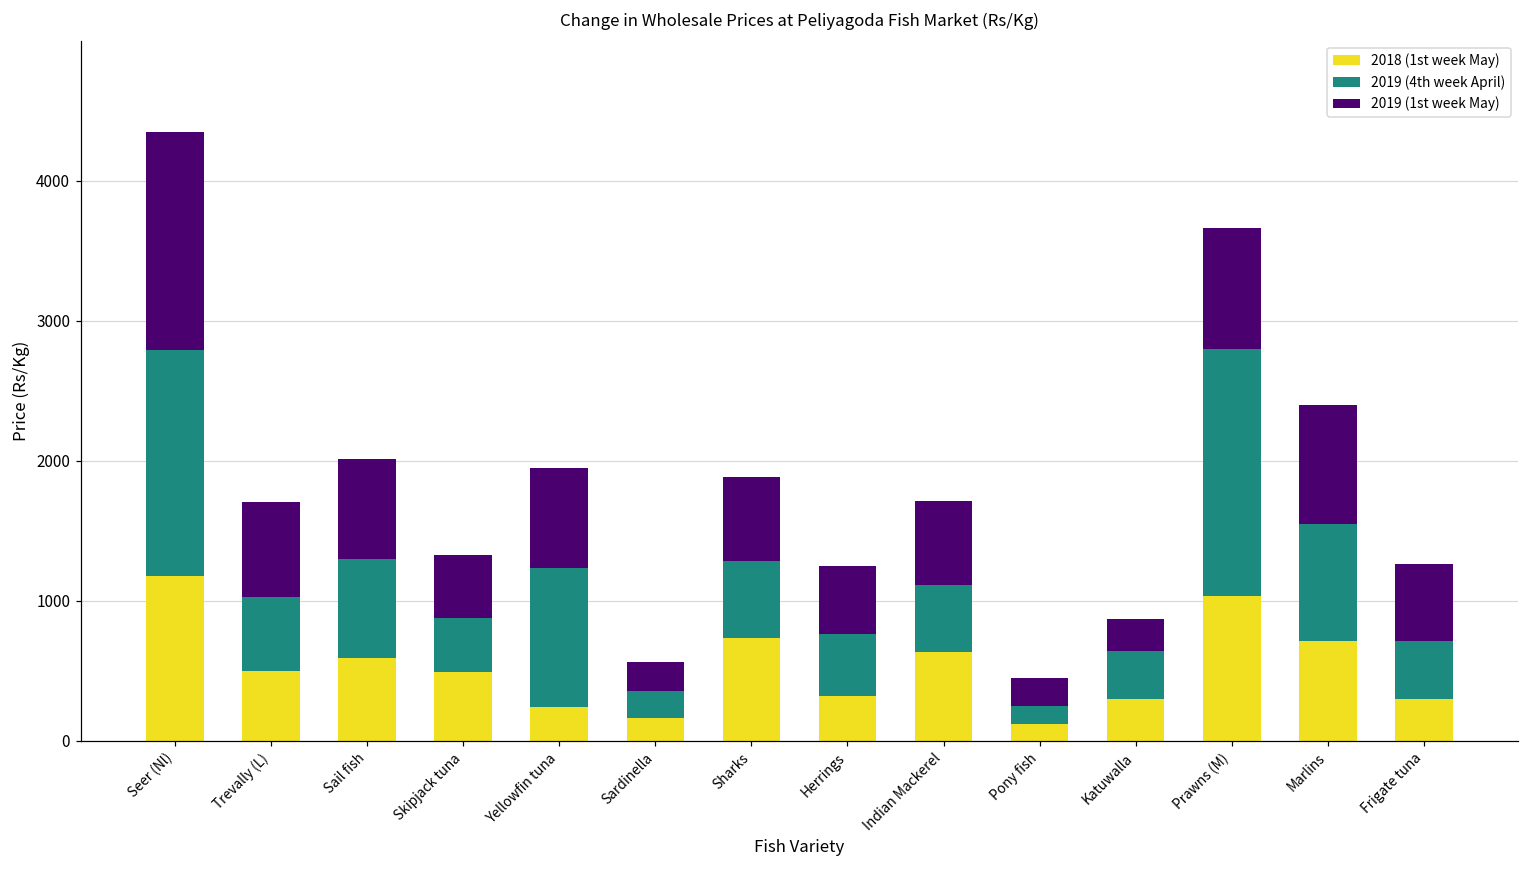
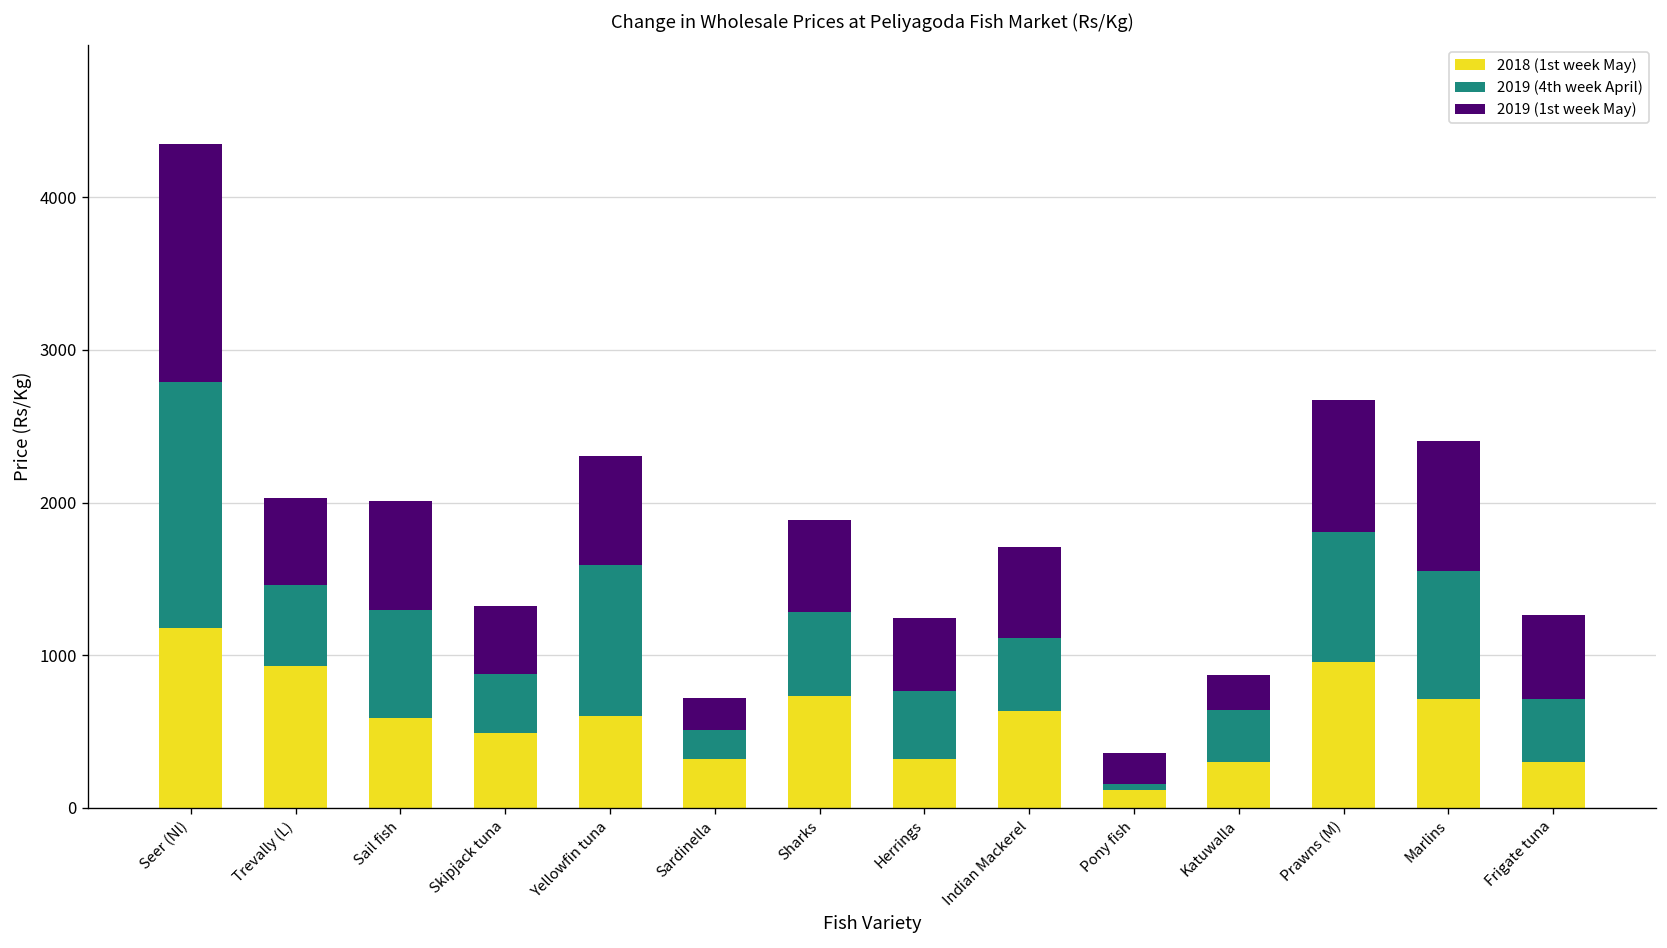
  {
    "2018 (1st week May)": {
      "Seer (Nl)": 1180,
-     "Trevally (L)": 500,
+     "Trevally (L)": 930,
      "Sail fish": 590,
      "Skipjack tuna": 490,
-     "Yellowfin tuna": 240,
-     "Sardinella": 160,
+     "Yellowfin tuna": 600,
+     "Sardinella": 320,
      "Sharks": 730,
      "Herrings": 320,
      "Indian Mackerel": 630,
      "Pony fish": 120,
      "Katuwalla": 300,
-     "Prawns (M)": 1030,
+     "Prawns (M)": 960,
      "Marlins": 710,
      "Frigate tuna": 300
    },
    "2019 (4th week April)": {
      "Seer (Nl)": 1620,
      "Trevally (L)": 530,
      "Sail fish": 710,
      "Skipjack tuna": 380,
      "Yellowfin tuna": 990,
      "Sardinella": 190,
      "Sharks": 550,
      "Herrings": 440,
      "Indian Mackerel": 480,
-     "Pony fish": 130,
+     "Pony fish": 40,
      "Katuwalla": 340,
-     "Prawns (M)": 1770,
+     "Prawns (M)": 850,
      "Marlins": 840,
      "Frigate tuna": 410
    },
    "2019 (1st week May)": {
      "Seer (Nl)": 1560,
-     "Trevally (L)": 680,
+     "Trevally (L)": 570,
      "Sail fish": 710,
      "Skipjack tuna": 450,
      "Yellowfin tuna": 720,
      "Sardinella": 210,
      "Sharks": 600,
      "Herrings": 480,
      "Indian Mackerel": 600,
      "Pony fish": 200,
      "Katuwalla": 230,
      "Prawns (M)": 860,
      "Marlins": 850,
      "Frigate tuna": 550
    }
  }
